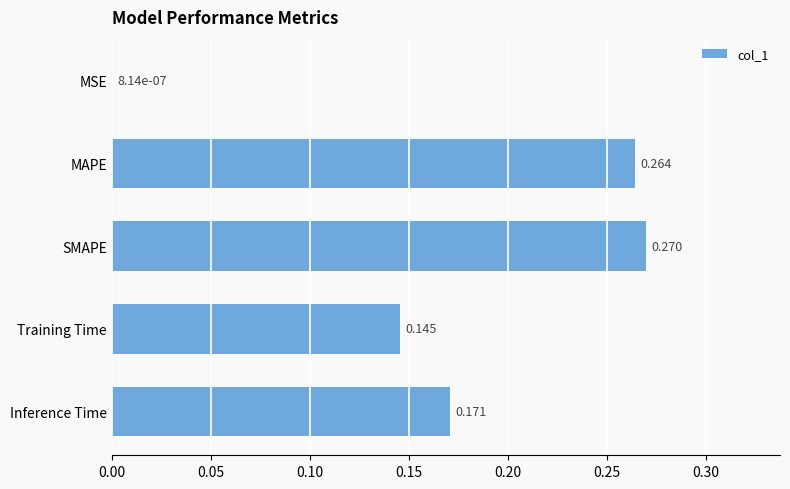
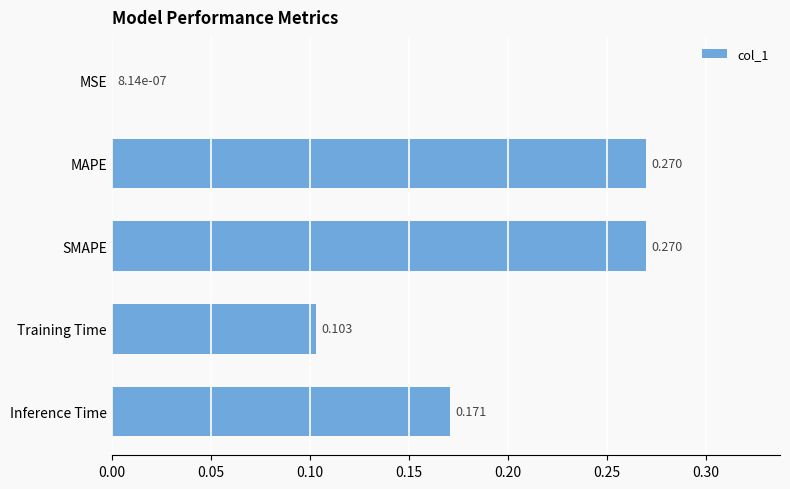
  {
    "MSE": "8.14e-07",
-   "MAPE": "0.264",
+   "MAPE": "0.270",
    "SMAPE": "0.270",
-   "Training Time": "0.145",
+   "Training Time": "0.103",
    "Inference Time": "0.171"
  }
